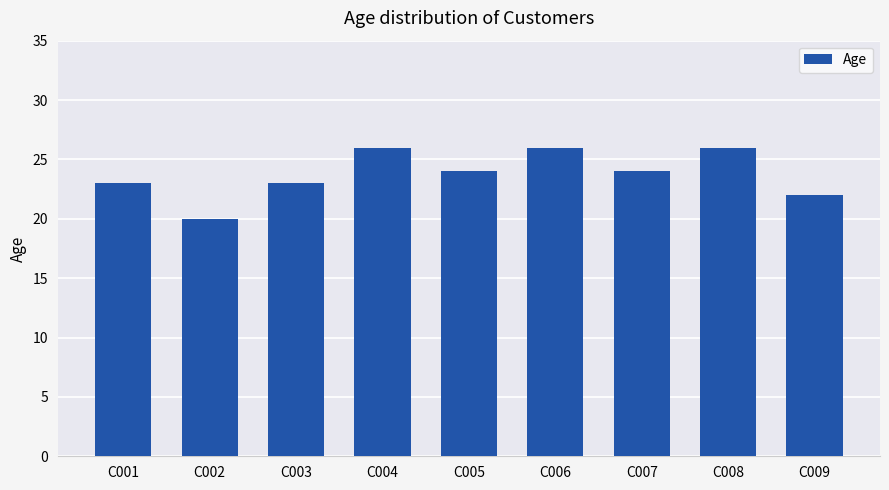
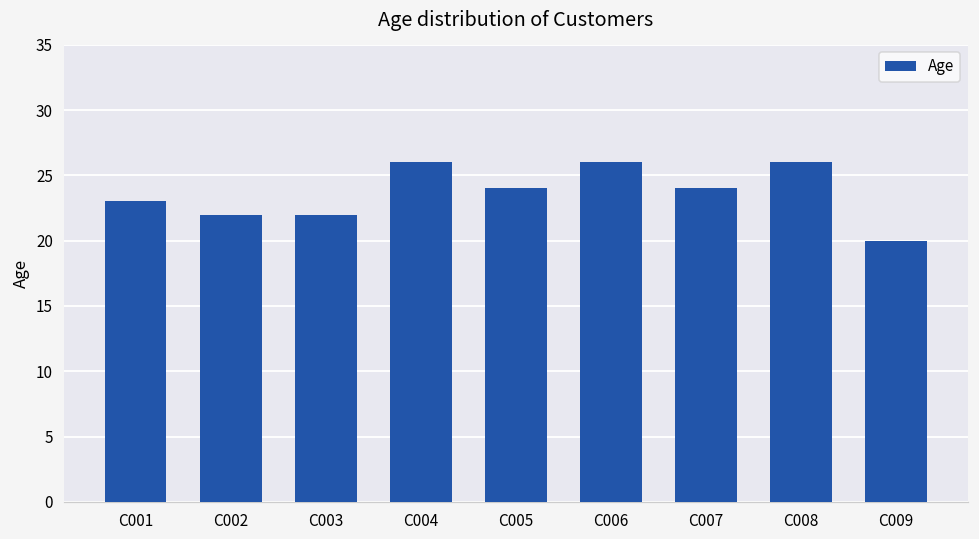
  {
    "C001": 23,
-   "C002": 20,
-   "C003": 23,
+   "C002": 22,
+   "C003": 22,
    "C004": 26,
    "C005": 24,
    "C006": 26,
    "C007": 24,
    "C008": 26,
-   "C009": 22
+   "C009": 20
  }
